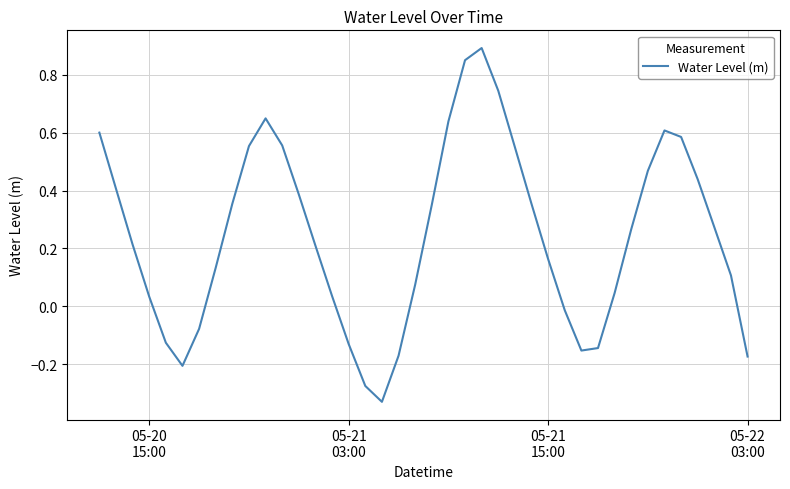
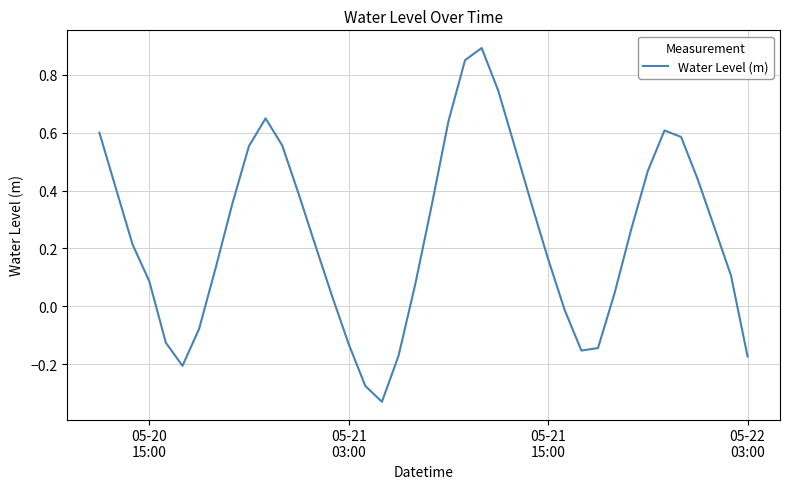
  {
-   "05-20 15:00": 0.03,
+   "05-20 15:00": 0.09,
    "05-21 03:00": -0.13,
    "05-21 15:00": 0.16,
    "05-22 03:00": -0.17
  }
